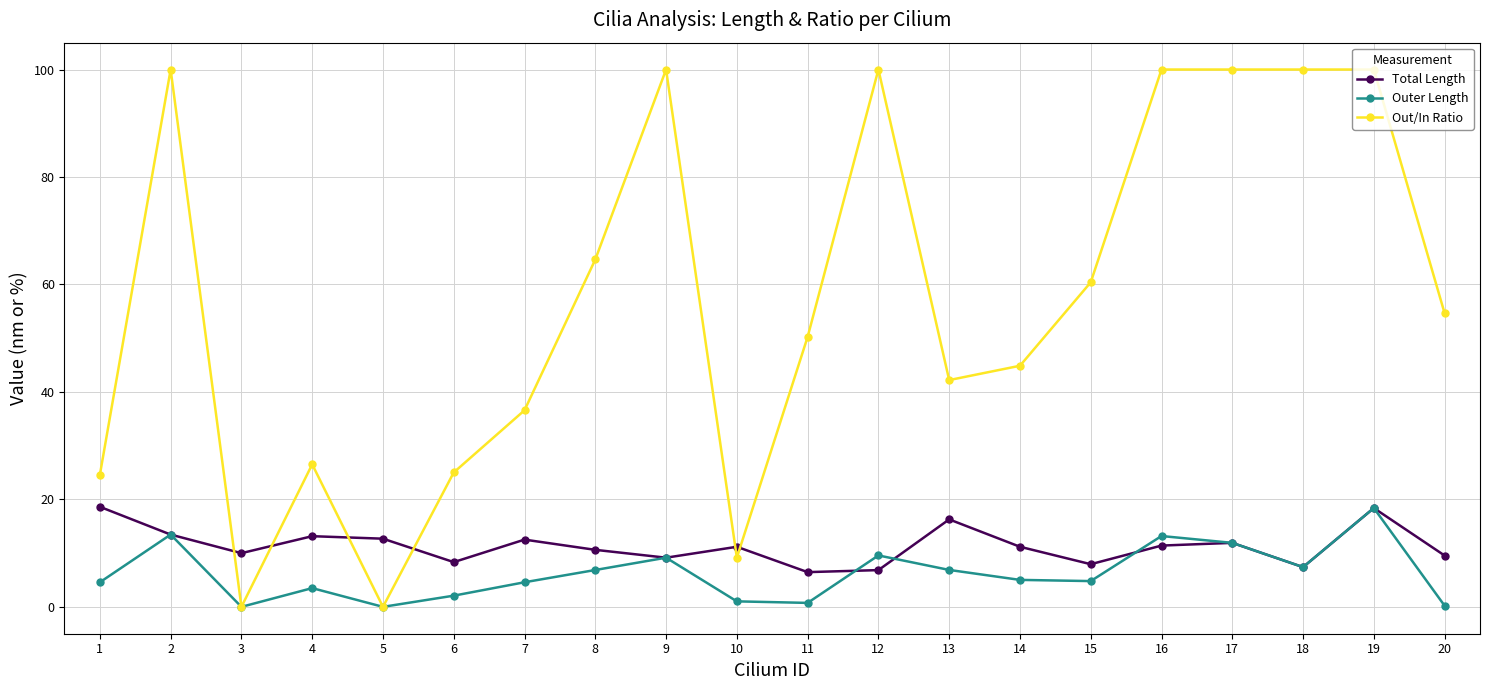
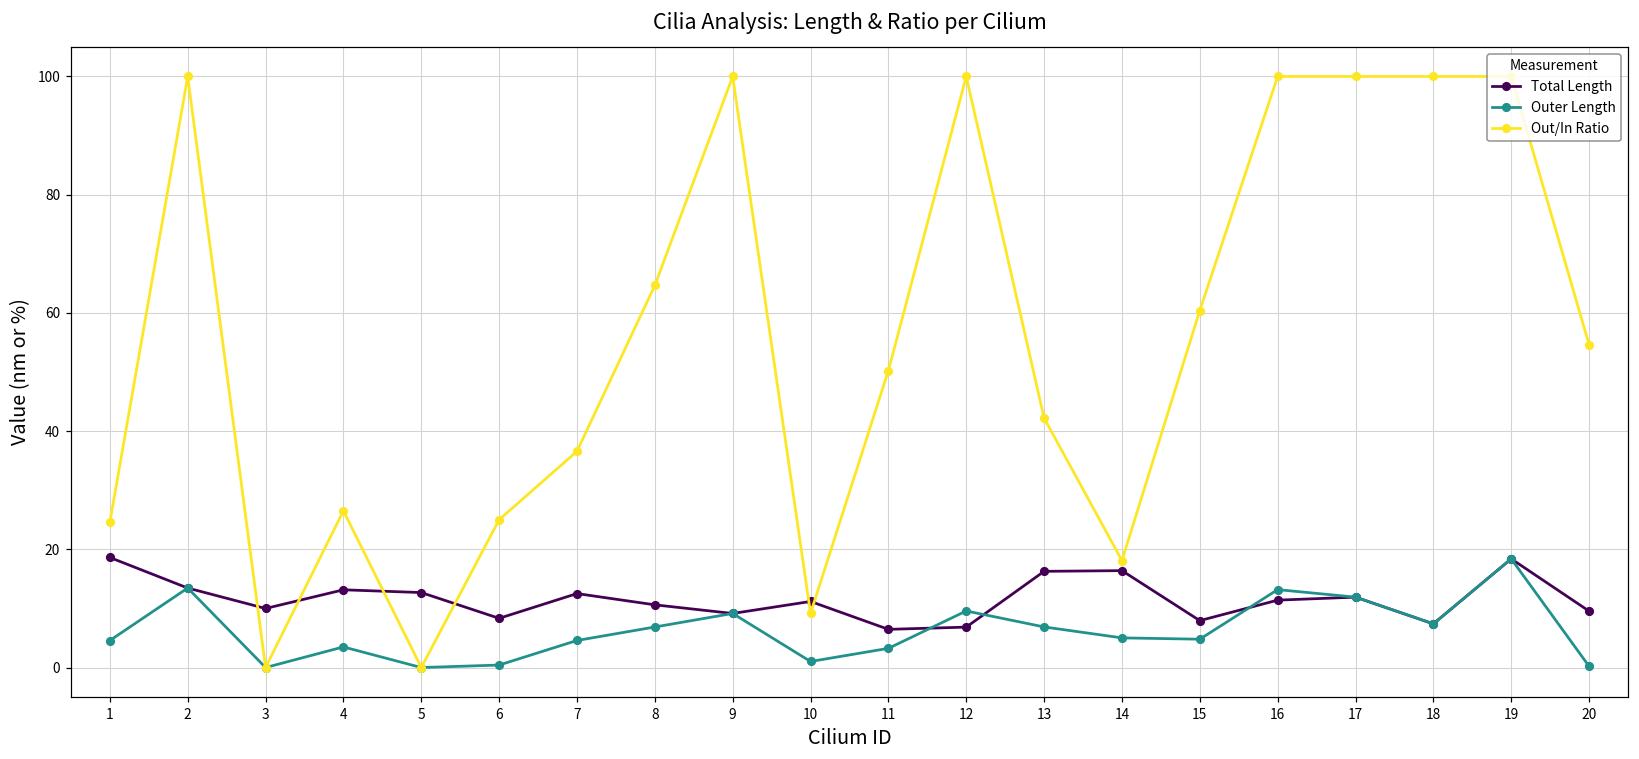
  {
    "Total Length": {
      "1": 19,
      "3": 10,
      "4": 13,
      "5": 13,
      "6": 8,
      "7": 13,
      "8": 11,
      "10": 11,
      "11": 6,
      "12": 7,
      "13": 16,
-     "14": 11,
+     "14": 16,
      "15": 8,
      "16": 11,
      "20": 10
    },
    "Outer Length": {
      "1": 5,
      "4": 3,
-     "6": 2,
+     "6": 0,
      "7": 5,
      "8": 7,
      "10": 1,
-     "11": 1,
+     "11": 3,
      "12": 10,
      "13": 7,
      "14": 5,
      "15": 5,
      "16": 13,
      "20": 0
    },
    "Out/In Ratio": {
      "1": 25,
      "2": 100,
      "4": 27,
      "6": 25,
      "7": 37,
      "8": 65,
      "9": 100,
      "10": 9,
      "11": 50,
      "12": 100,
      "13": 42,
-     "14": 45,
+     "14": 18,
      "15": 60,
      "16": 100,
      "17": 100,
      "18": 100,
      "20": 55
    }
  }
